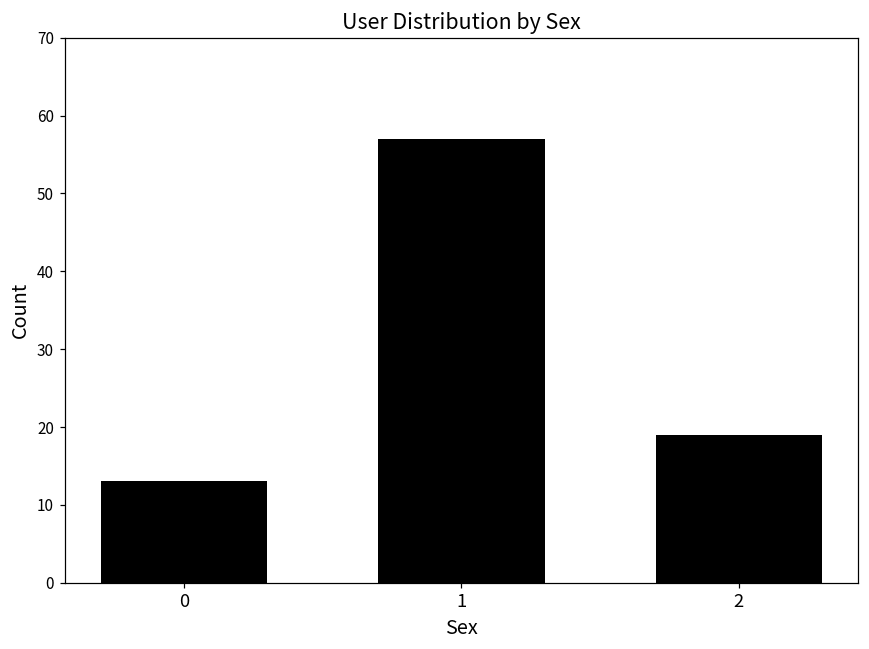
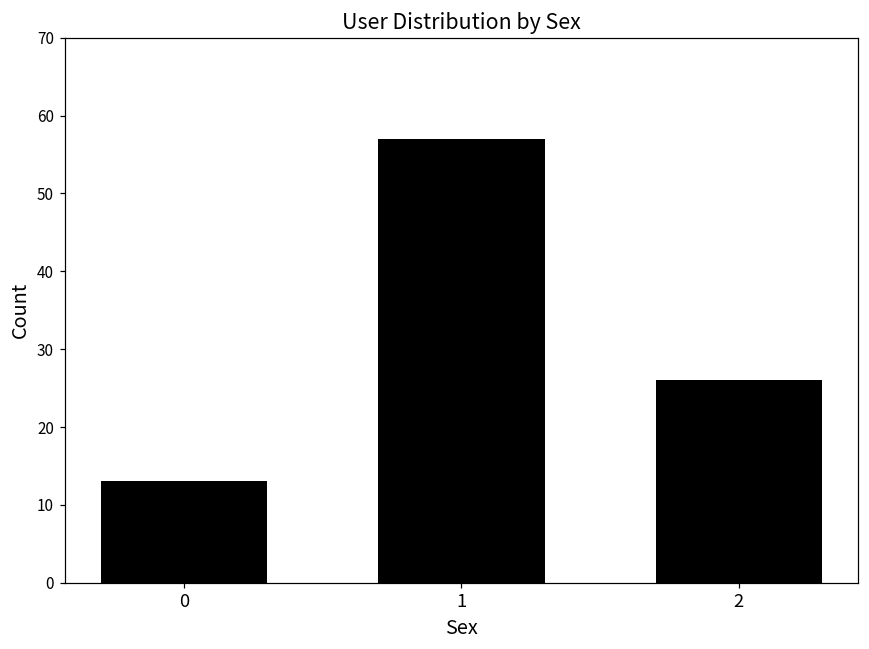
  {
    "0": 13,
    "1": 57,
-   "2": 19
+   "2": 26
  }
